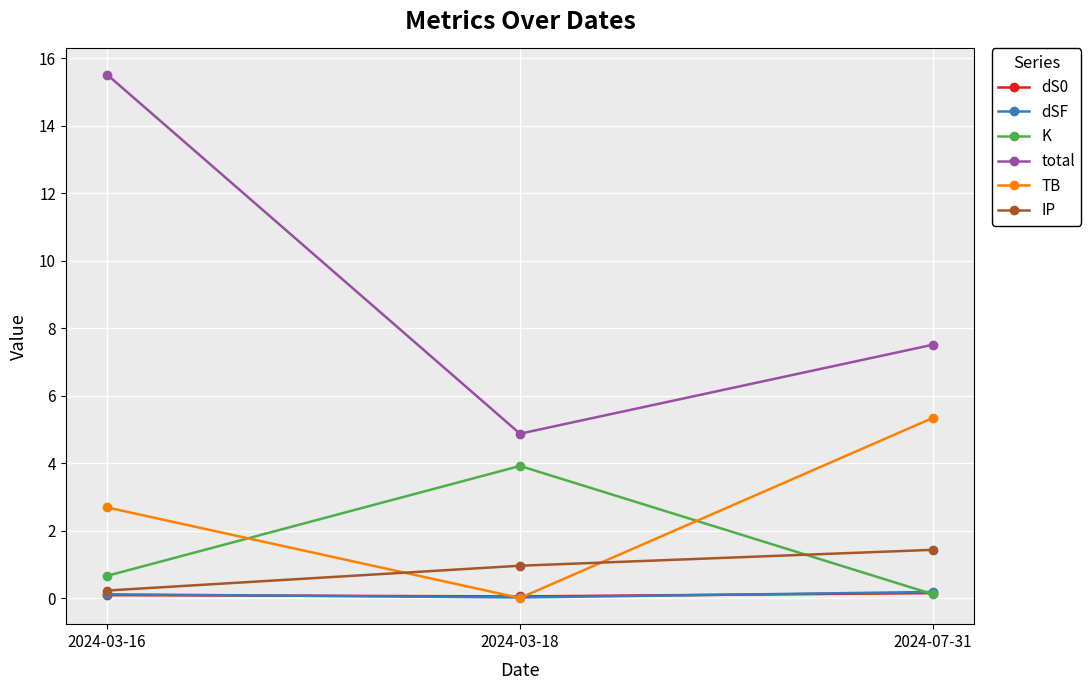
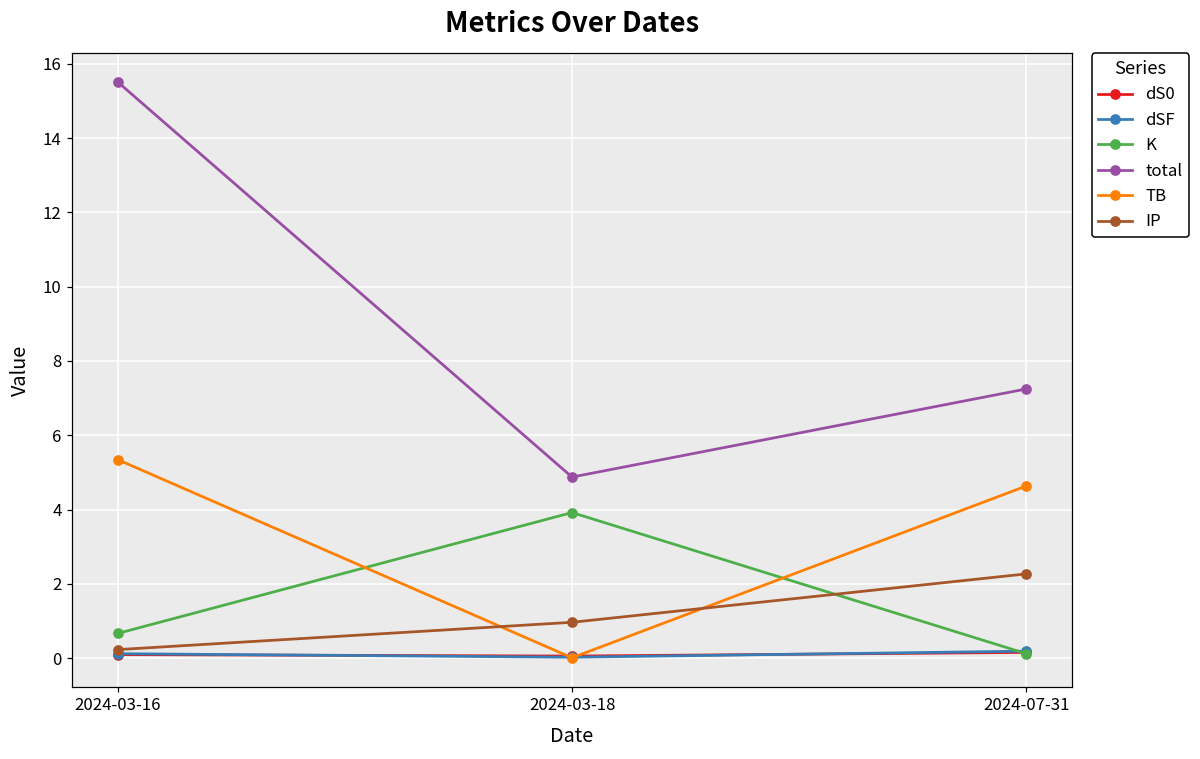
  {
    "K": {
      "2024-03-16": 0.7,
      "2024-03-18": 3.9
    },
    "total": {
      "2024-03-16": 15.5,
      "2024-03-18": 4.9,
-     "2024-07-31": 7.5
+     "2024-07-31": 7.2
    },
    "TB": {
-     "2024-03-16": 2.7,
-     "2024-07-31": 5.3
+     "2024-03-16": 5.3,
+     "2024-07-31": 4.6
    },
    "IP": {
      "2024-03-16": 0.2,
      "2024-03-18": 1.0,
-     "2024-07-31": 1.4
+     "2024-07-31": 2.3
    }
  }
